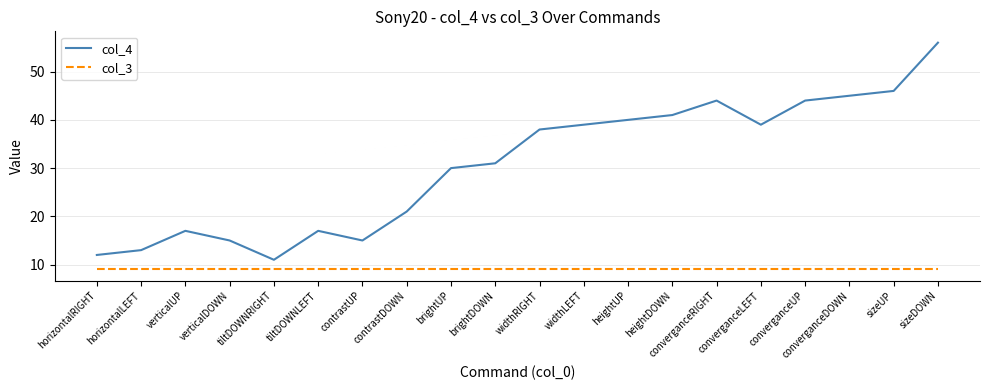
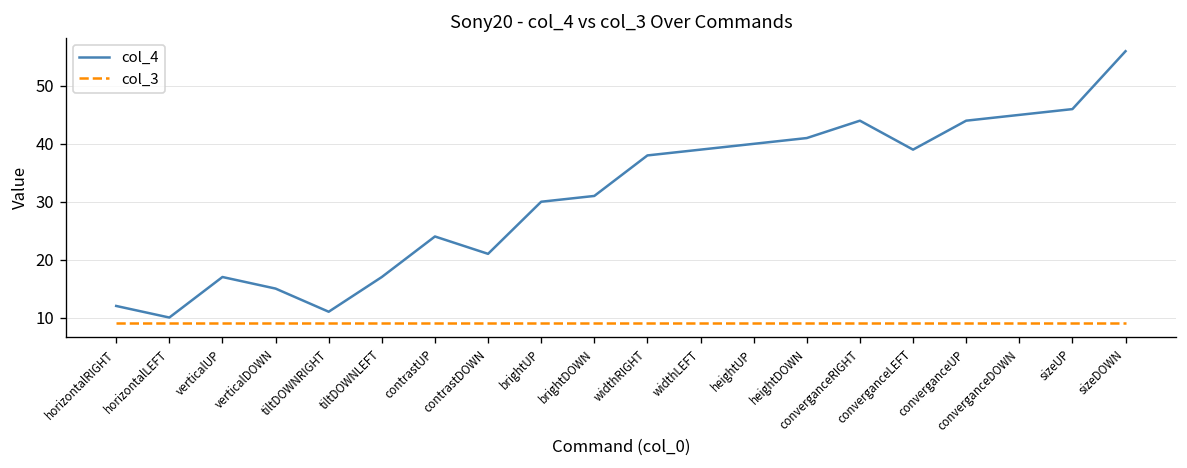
  {
    "col_4": {
      "horizontalRIGHT": 12,
-     "horizontalLEFT": 13,
+     "horizontalLEFT": 10,
      "verticalUP": 17,
      "verticalDOWN": 15,
      "tiltDOWNRIGHT": 11,
      "tiltDOWNLEFT": 17,
-     "contrastUP": 15,
+     "contrastUP": 24,
      "contrastDOWN": 21,
      "brightUP": 30,
      "brightDOWN": 31,
      "widthRIGHT": 38,
      "widthLEFT": 39,
      "heightUP": 40,
      "heightDOWN": 41,
      "converganceRIGHT": 44,
      "converganceLEFT": 39,
      "converganceUP": 44,
      "converganceDOWN": 45,
      "sizeUP": 46,
      "sizeDOWN": 56
    },
    "col_3": {
      "horizontalRIGHT": 9,
      "horizontalLEFT": 9,
      "verticalUP": 9,
      "verticalDOWN": 9,
      "tiltDOWNRIGHT": 9,
      "tiltDOWNLEFT": 9,
      "contrastUP": 9,
      "contrastDOWN": 9,
      "brightUP": 9,
      "brightDOWN": 9,
      "widthRIGHT": 9,
      "widthLEFT": 9,
      "heightUP": 9,
      "heightDOWN": 9,
      "converganceRIGHT": 9,
      "converganceLEFT": 9,
      "converganceUP": 9,
      "converganceDOWN": 9,
      "sizeUP": 9,
      "sizeDOWN": 9
    }
  }
